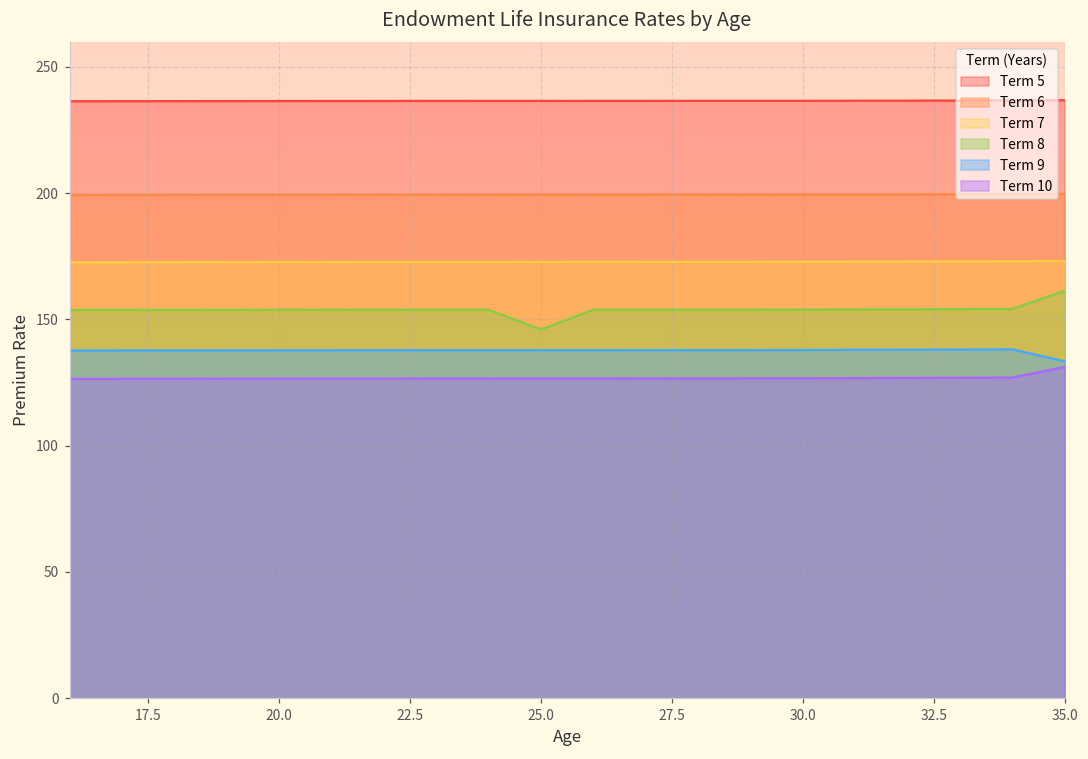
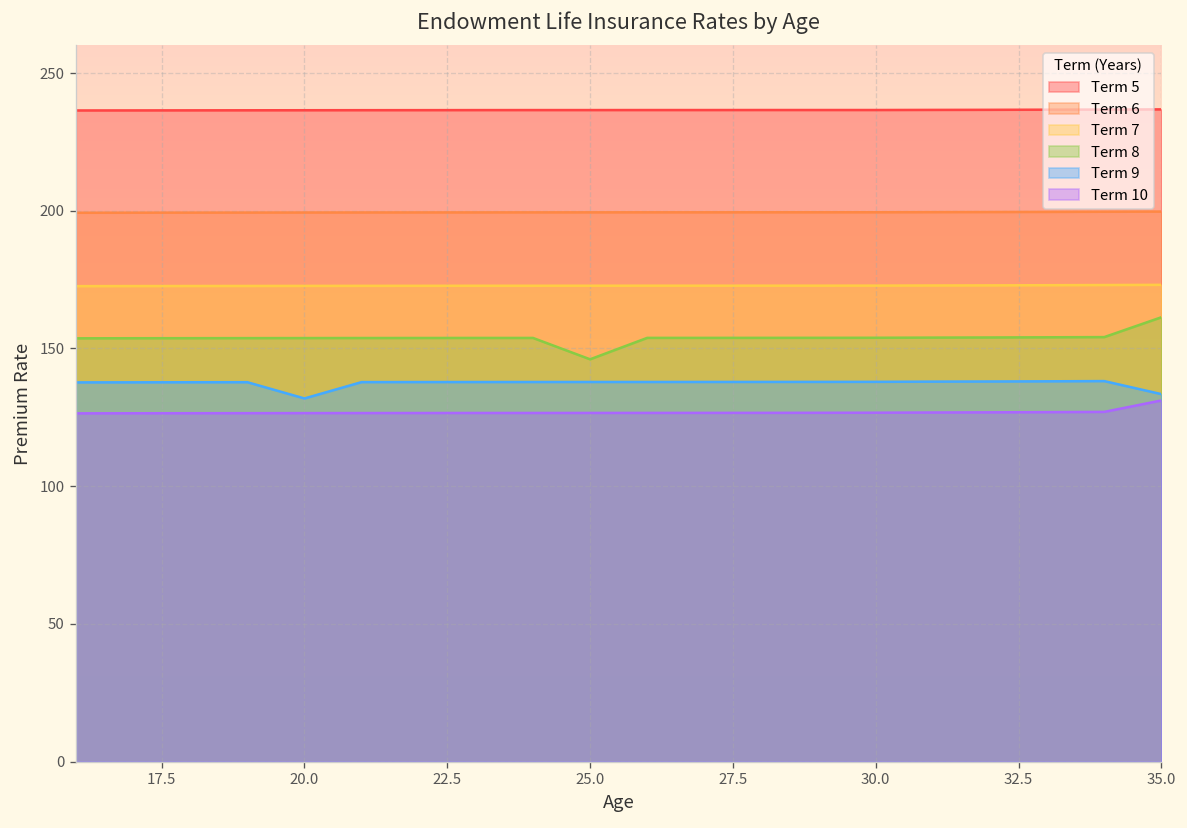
  {
    "Term 8": {
      "20.0": 154,
      "25.0": 146,
      "30.0": 154,
      "35.0": 161
    },
    "Term 9": {
-     "20.0": 138,
+     "20.0": 132,
      "25.0": 138,
      "30.0": 138,
      "35.0": 133
    },
    "Term 10": {
      "20.0": 127,
      "25.0": 127,
      "30.0": 127,
      "35.0": 131
    }
  }
